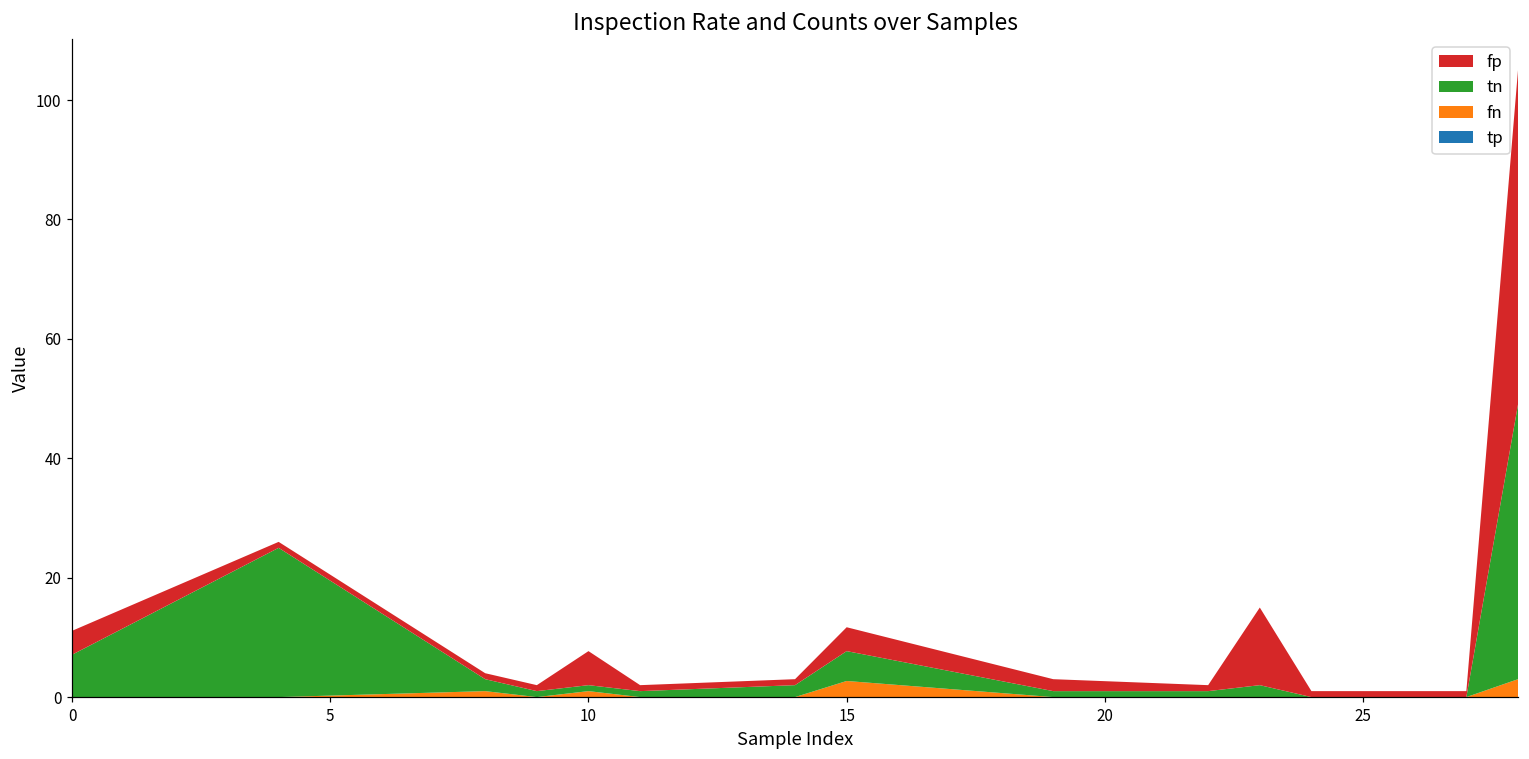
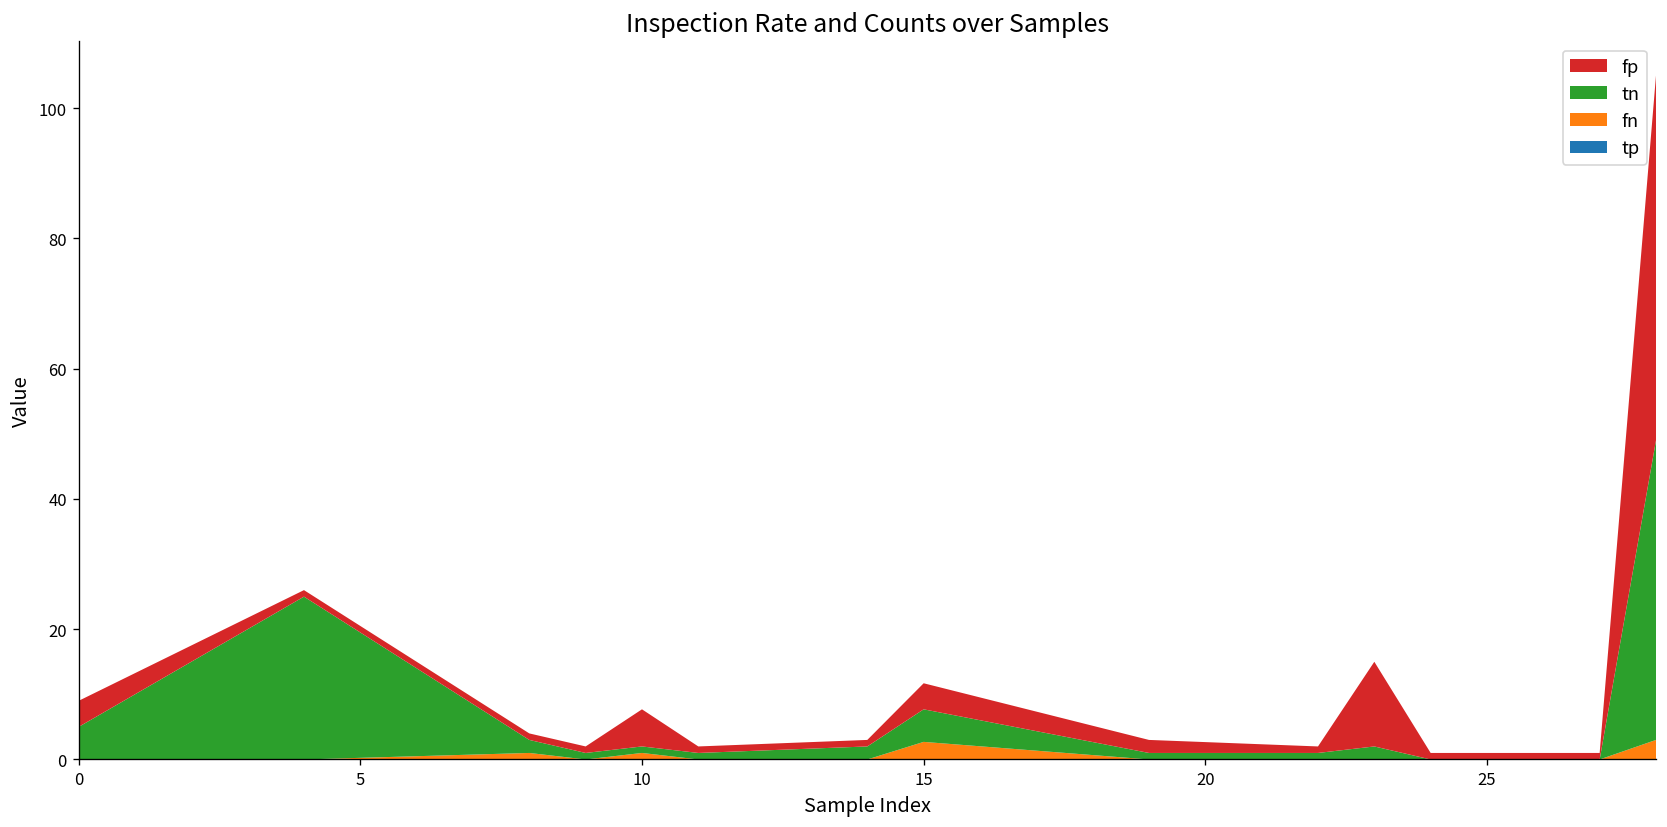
  {
    "tn": {
-     "0": 7
+     "0": 5
    },
    "fp": {
      "0": 4,
      "10": 6,
      "15": 4,
      "25": 1
    }
  }
